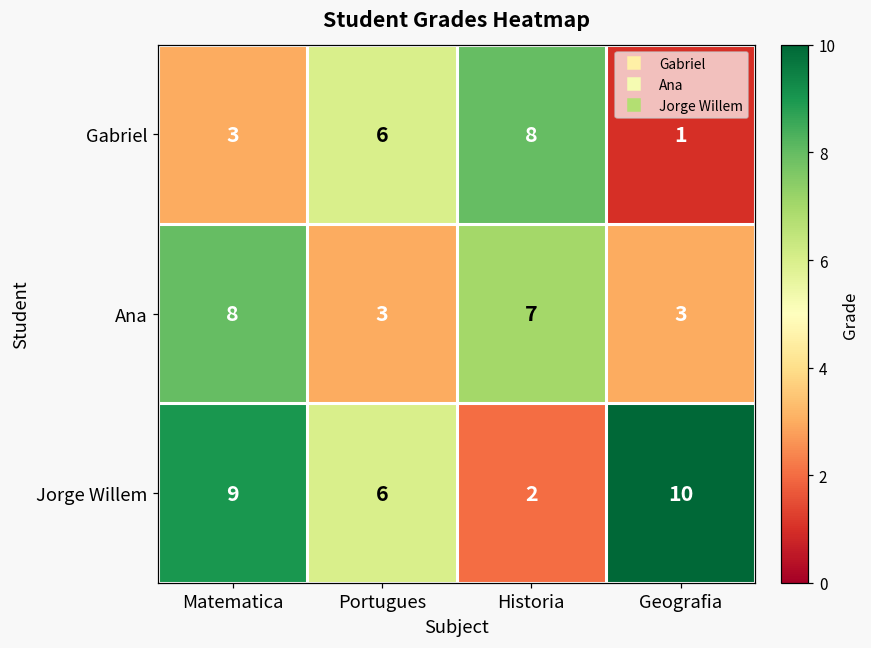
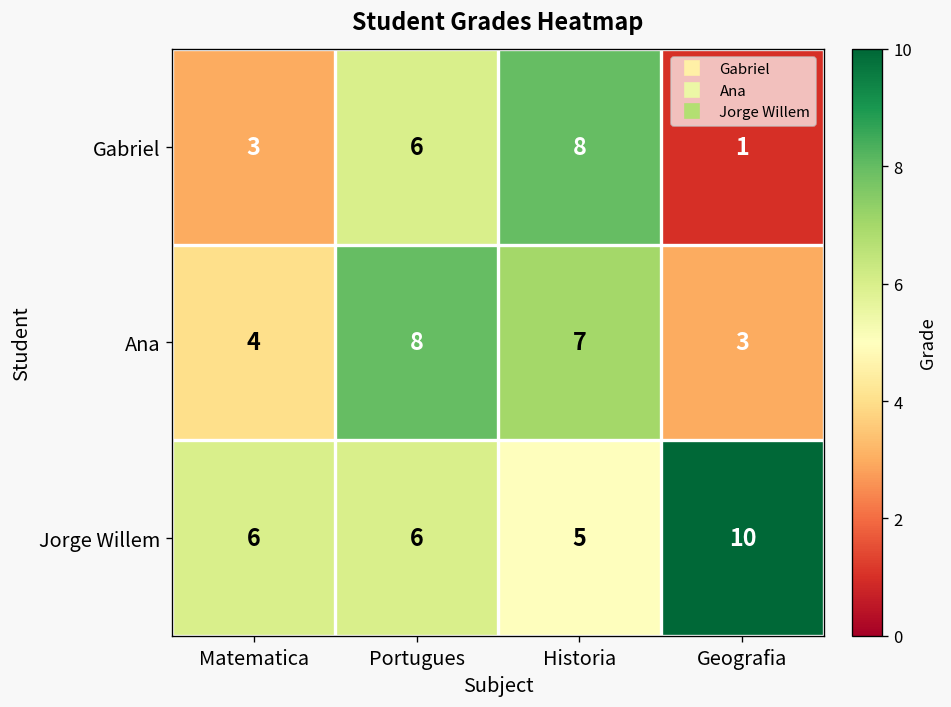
  {
    "Gabriel": {
      "Matematica": 3,
      "Portugues": 6,
      "Historia": 8,
      "Geografia": 1
    },
    "Ana": {
-     "Matematica": 8,
-     "Portugues": 3,
+     "Matematica": 4,
+     "Portugues": 8,
      "Historia": 7,
      "Geografia": 3
    },
    "Jorge Willem": {
-     "Matematica": 9,
+     "Matematica": 6,
      "Portugues": 6,
-     "Historia": 2,
+     "Historia": 5,
      "Geografia": 10
    }
  }
